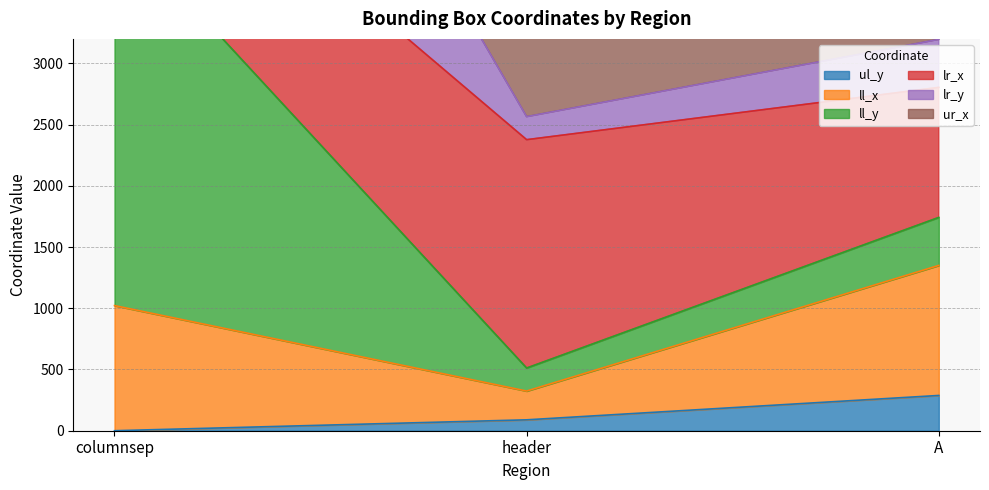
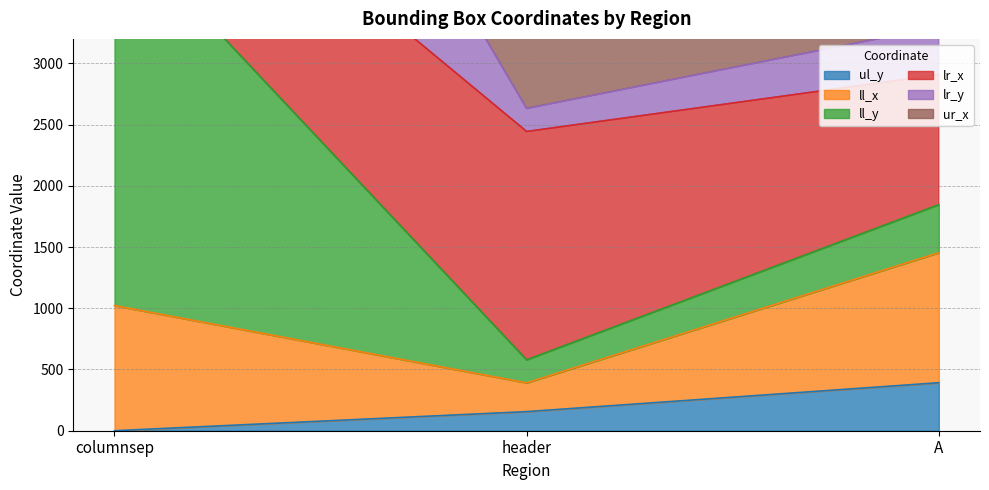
  {
    "ul_y": {
      "columnsep": 0,
-     "header": 90,
-     "A": 290
+     "header": 160,
+     "A": 390
    },
    "ll_x": {
      "columnsep": 1020,
      "header": 240,
      "A": 1060
    },
    "ll_y": {
      "header": 190,
      "A": 390
    },
    "lr_x": {
      "header": 1870
    },
    "lr_y": {
      "header": 190
    }
  }
